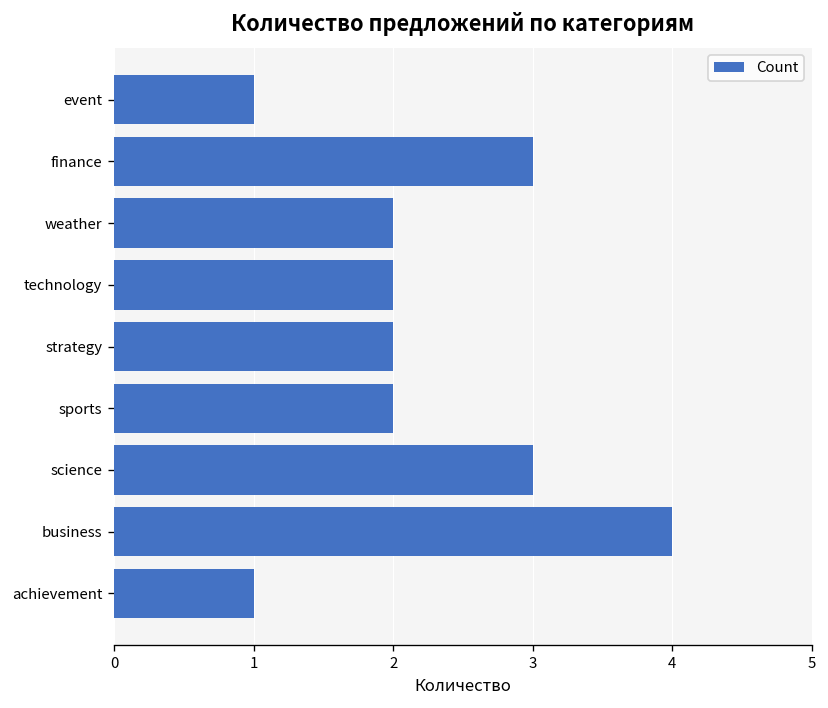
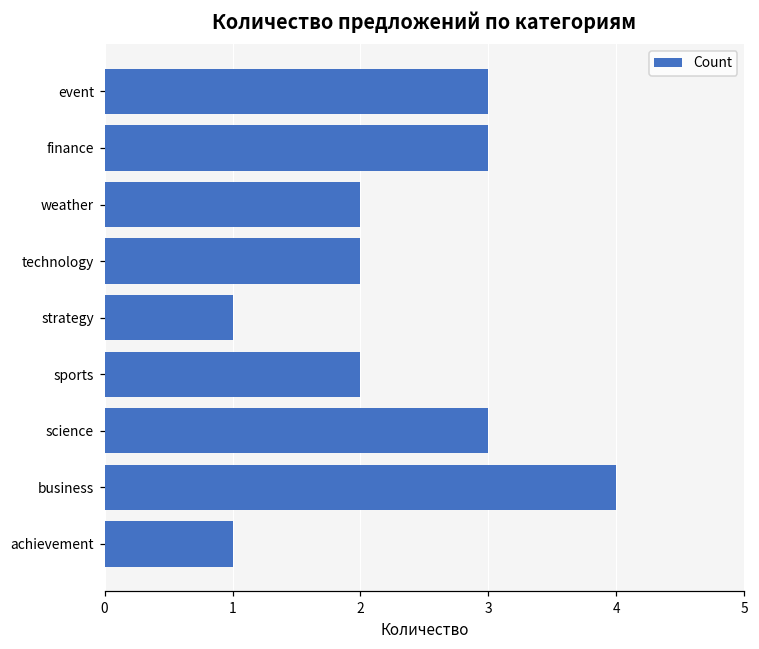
  {
-   "event": 1,
+   "event": 3,
    "finance": 3,
    "weather": 2,
    "technology": 2,
-   "strategy": 2,
+   "strategy": 1,
    "sports": 2,
    "science": 3,
    "business": 4,
    "achievement": 1
  }
